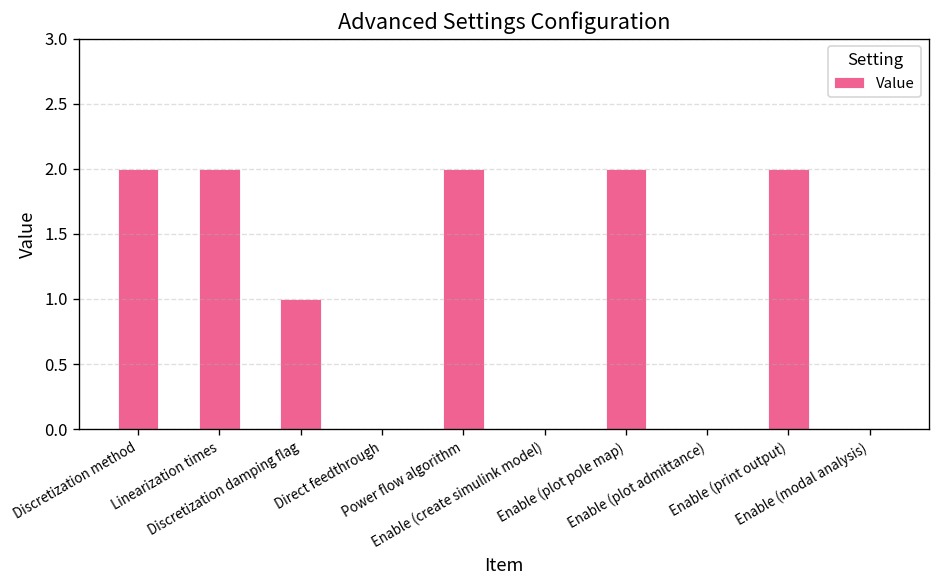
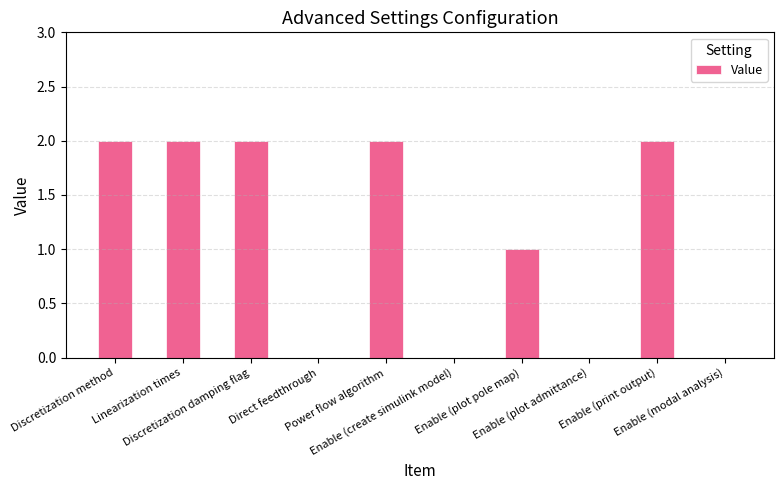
  {
    "Discretization method": 2,
    "Linearization times": 2,
-   "Discretization damping flag": 1,
+   "Discretization damping flag": 2,
    "Direct feedthrough": 0,
    "Power flow algorithm": 2,
    "Enable (create simulink model)": 0,
-   "Enable (plot pole map)": 2,
+   "Enable (plot pole map)": 1,
    "Enable (plot admittance)": 0,
    "Enable (print output)": 2,
    "Enable (modal analysis)": 0
  }
